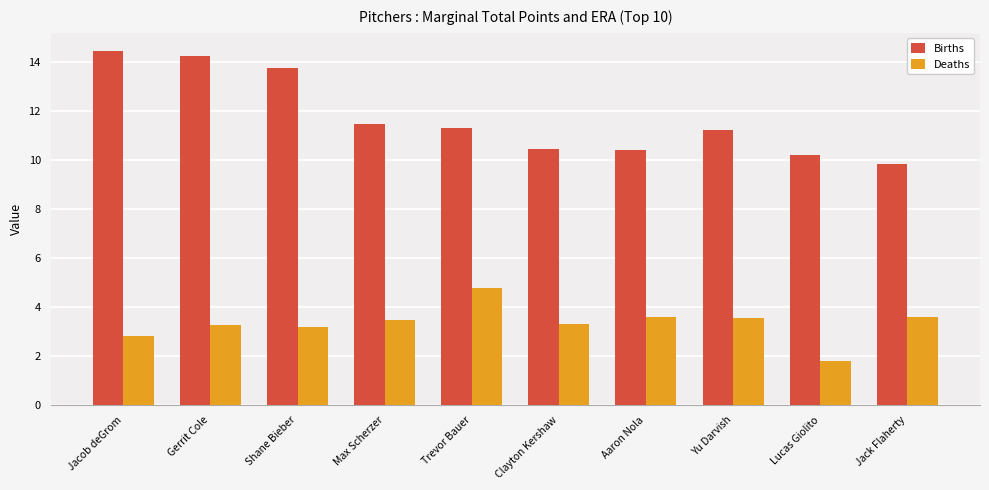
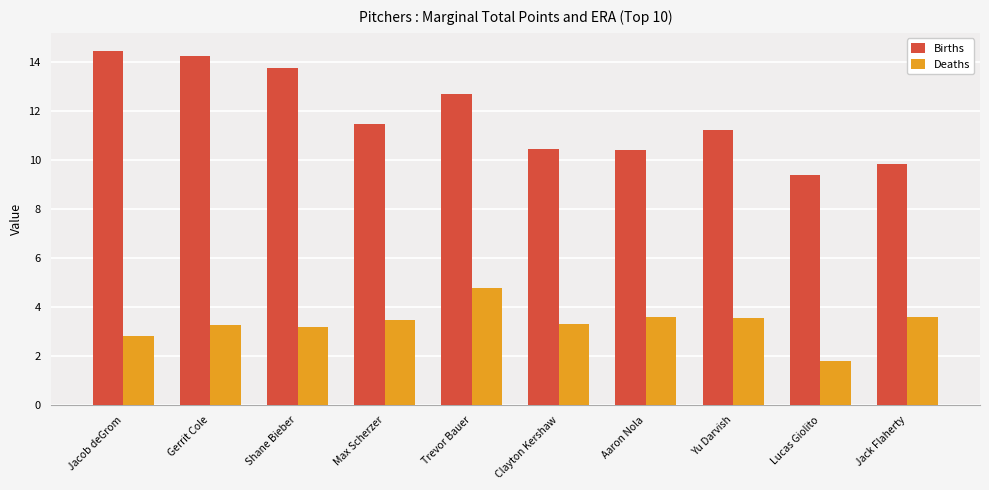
  {
    "Births": {
      "Jacob deGrom": 14.5,
      "Gerrit Cole": 14.3,
      "Shane Bieber": 13.8,
      "Max Scherzer": 11.5,
-     "Trevor Bauer": 11.3,
+     "Trevor Bauer": 12.7,
      "Clayton Kershaw": 10.5,
      "Aaron Nola": 10.4,
      "Yu Darvish": 11.2,
-     "Lucas Giolito": 10.2,
+     "Lucas Giolito": 9.4,
      "Jack Flaherty": 9.8
    },
    "Deaths": {
      "Jacob deGrom": 2.8,
      "Gerrit Cole": 3.3,
      "Shane Bieber": 3.2,
      "Max Scherzer": 3.5,
      "Trevor Bauer": 4.8,
      "Clayton Kershaw": 3.3,
      "Aaron Nola": 3.6,
      "Yu Darvish": 3.6,
      "Lucas Giolito": 1.8,
      "Jack Flaherty": 3.6
    }
  }
